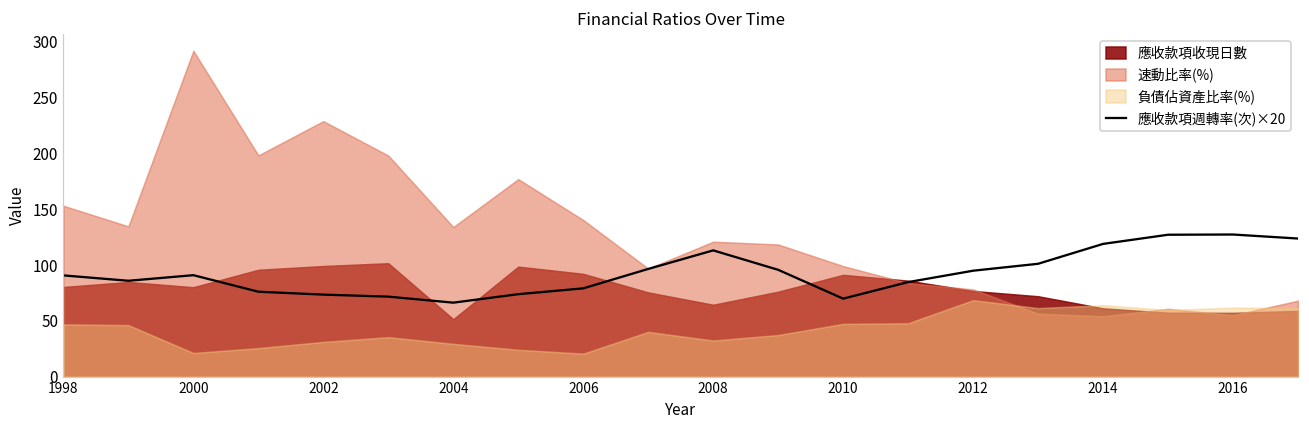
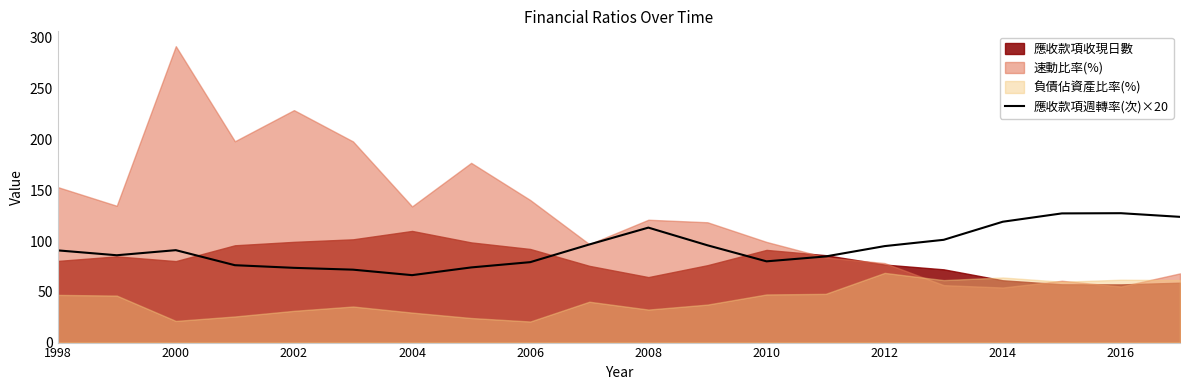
  {
    "應收款項週轉率(次)×20": {
      "1998": 91,
      "2000": 91,
      "2002": 74,
      "2004": 66,
      "2006": 79,
      "2008": 113,
-     "2010": 70,
+     "2010": 80,
      "2012": 95,
      "2014": 119,
      "2016": 127
    },
    "應收款項收現日數": {
      "1998": 80,
      "2000": 80,
      "2002": 99,
-     "2004": 52,
+     "2004": 110,
      "2006": 92,
      "2008": 64,
      "2010": 91,
      "2014": 61
    },
    "速動比率(%)": {
      "1998": 153,
      "2000": 292,
      "2002": 229,
      "2004": 134,
      "2006": 140,
      "2008": 121,
      "2010": 99,
      "2014": 54
    },
    "負債佔資產比率(%)": {
      "1998": 47,
      "2000": 21,
      "2002": 31,
      "2004": 30,
      "2006": 21,
      "2008": 33,
      "2010": 47,
      "2012": 69,
      "2014": 64,
      "2016": 62
    }
  }
